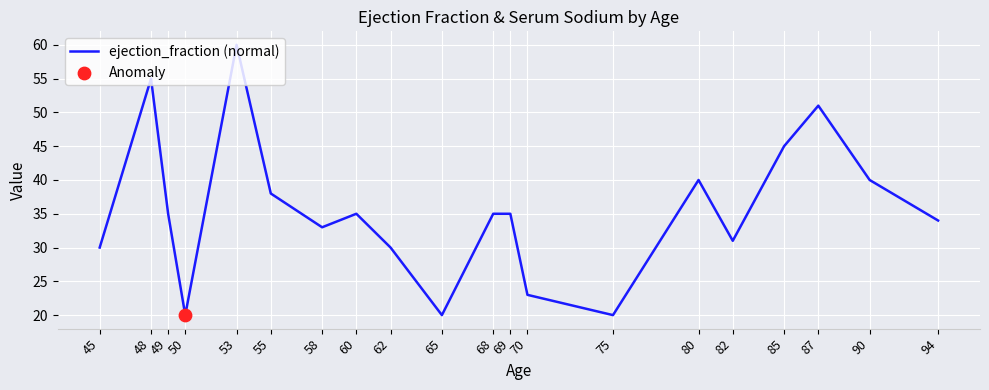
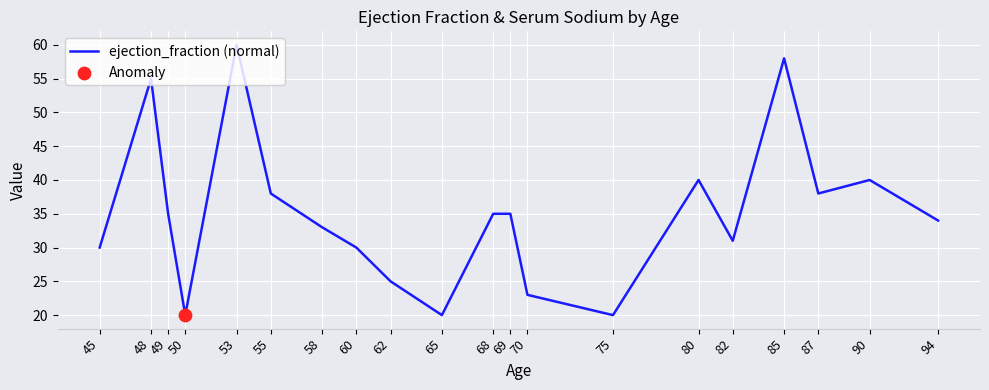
  {
    "ejection_fraction (normal)": {
      "45": 30,
      "49": 35,
      "55": 38,
      "58": 33,
-     "60": 35,
-     "62": 30,
+     "60": 30,
+     "62": 25,
      "65": 20,
      "68": 35,
      "69": 35,
      "70": 23,
      "75": 20,
      "80": 40,
      "82": 31,
-     "85": 45,
-     "87": 51,
+     "85": 58,
+     "87": 38,
      "90": 40,
      "94": 34
    }
  }
